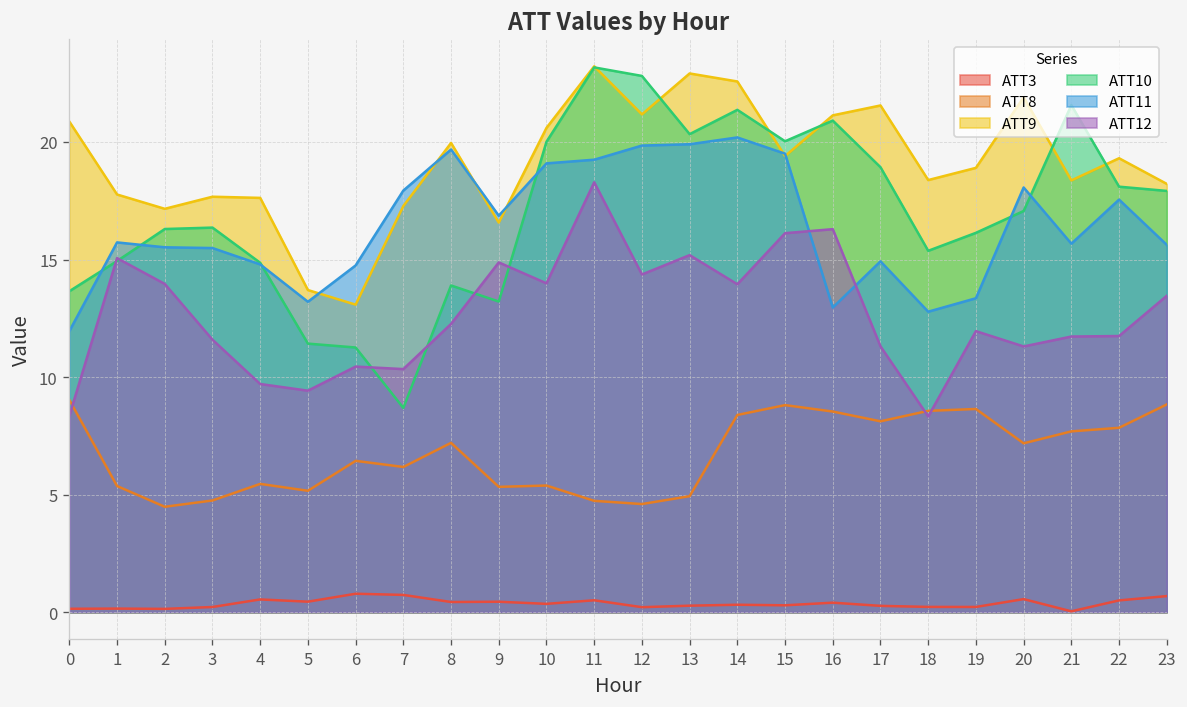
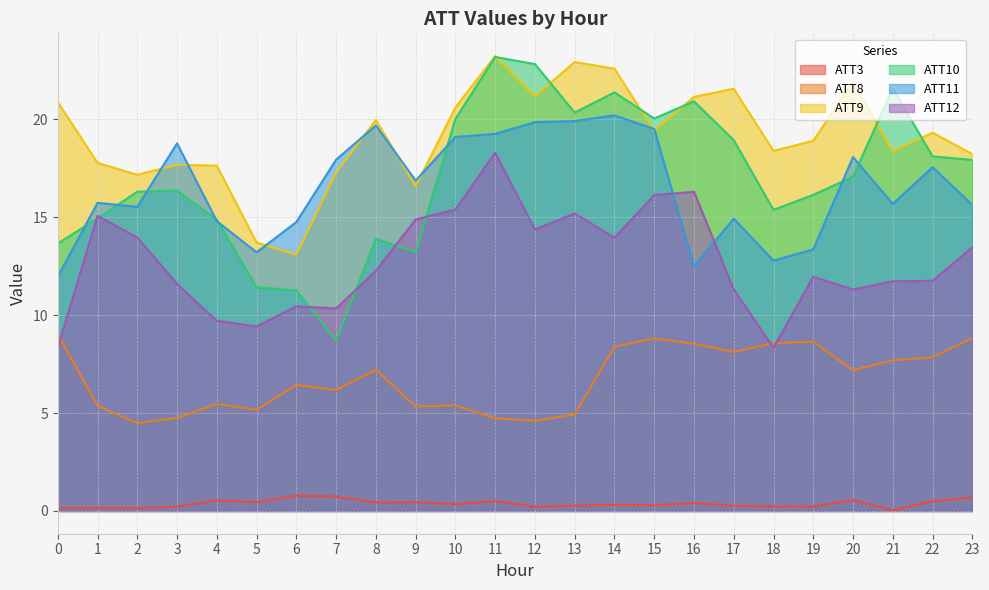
  {
    "ATT9": {
      "0": 20.9,
      "1": 17.8,
      "2": 17.2,
      "3": 17.7,
      "4": 17.6,
      "5": 13.7,
      "6": 13.1,
      "7": 17.3,
      "8": 20.0,
      "9": 16.6,
      "10": 20.6,
      "12": 21.2,
      "13": 22.9,
      "14": 22.6,
      "16": 21.1,
      "17": 21.6,
      "18": 18.4,
      "19": 18.9,
      "21": 18.4,
      "22": 19.3,
      "23": 18.2
    },
    "ATT10": {
      "0": 13.7,
      "2": 16.3,
      "3": 16.4,
      "5": 11.4,
      "6": 11.3,
      "7": 8.7,
      "8": 13.9,
      "9": 13.2,
      "10": 20.0,
      "12": 22.8,
      "13": 20.3,
      "14": 21.4,
      "15": 20.0,
      "16": 20.9,
      "17": 18.9,
      "18": 15.4,
      "19": 16.1,
      "20": 17.1,
      "22": 18.1,
      "23": 17.9
    },
    "ATT11": {
      "0": 12.0,
      "1": 15.7,
      "2": 15.5,
-     "3": 15.5,
+     "3": 18.8,
      "5": 13.2,
      "6": 14.7,
      "7": 17.9,
      "8": 19.7,
      "9": 16.9,
      "10": 19.1,
      "11": 19.2,
      "12": 19.8,
      "13": 19.9,
      "14": 20.2,
-     "16": 13.0,
+     "16": 12.5,
      "17": 14.9,
      "18": 12.8,
      "19": 13.4,
      "20": 18.1,
      "21": 15.7,
      "22": 17.5,
      "23": 15.6
    },
    "ATT12": {
      "0": 8.4,
      "2": 14.0,
      "3": 11.6,
      "4": 9.7,
      "5": 9.4,
      "6": 10.4,
      "7": 10.3,
      "8": 12.3,
      "9": 14.9,
-     "10": 14.0,
+     "10": 15.4,
      "11": 18.3,
      "12": 14.4,
      "13": 15.2,
      "14": 13.9,
      "15": 16.1,
      "16": 16.3,
      "17": 11.3,
      "18": 8.3,
      "19": 12.0,
      "20": 11.3,
      "21": 11.7,
      "22": 11.7,
      "23": 13.5
    }
  }
